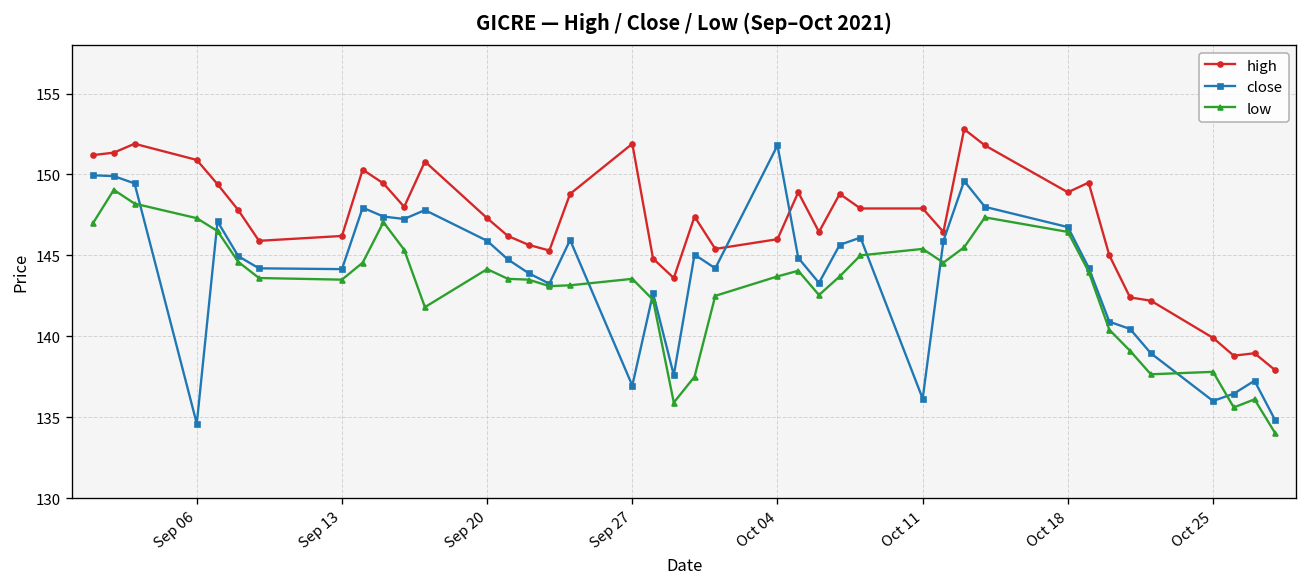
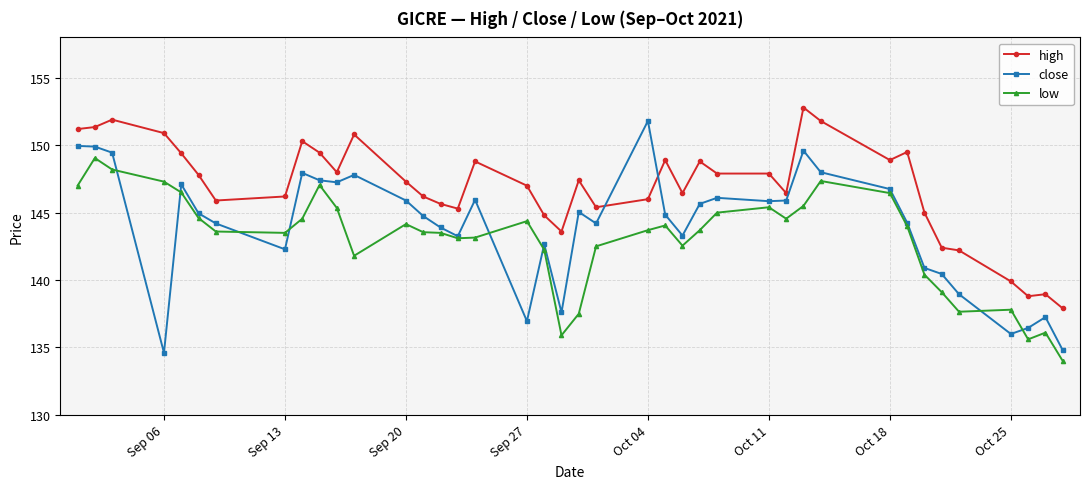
  {
    "high": {
      "Sep 06": 150.9,
      "Sep 13": 146.2,
      "Sep 20": 147.3,
-     "Sep 27": 151.9,
+     "Sep 27": 147.0,
      "Oct 04": 146.0,
      "Oct 11": 147.9,
      "Oct 18": 148.9,
      "Oct 25": 139.9
    },
    "close": {
      "Sep 06": 134.6,
-     "Sep 13": 144.2,
+     "Sep 13": 142.3,
      "Sep 20": 145.9,
      "Sep 27": 137.0,
      "Oct 04": 151.8,
-     "Oct 11": 136.1,
+     "Oct 11": 145.9,
      "Oct 18": 146.8,
      "Oct 25": 136.0
    },
    "low": {
      "Sep 06": 147.3,
      "Sep 13": 143.5,
      "Sep 20": 144.2,
-     "Sep 27": 143.6,
+     "Sep 27": 144.4,
      "Oct 04": 143.7,
      "Oct 11": 145.4,
      "Oct 18": 146.5,
      "Oct 25": 137.8
    }
  }
